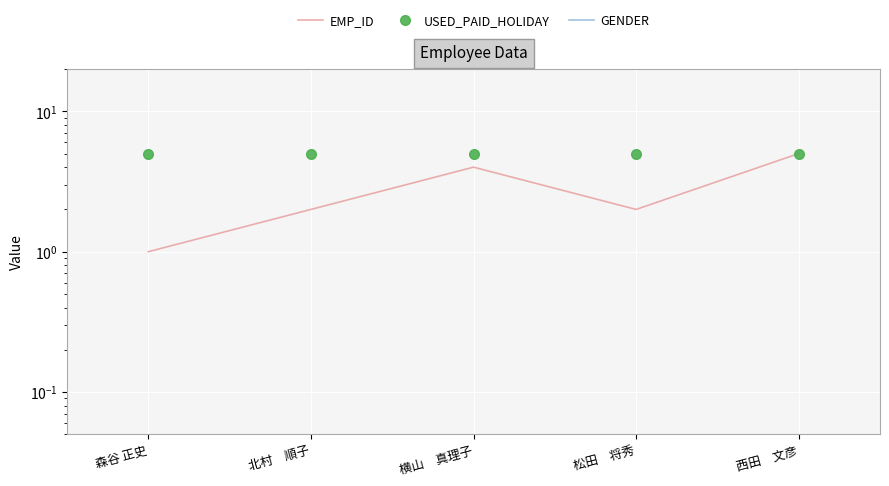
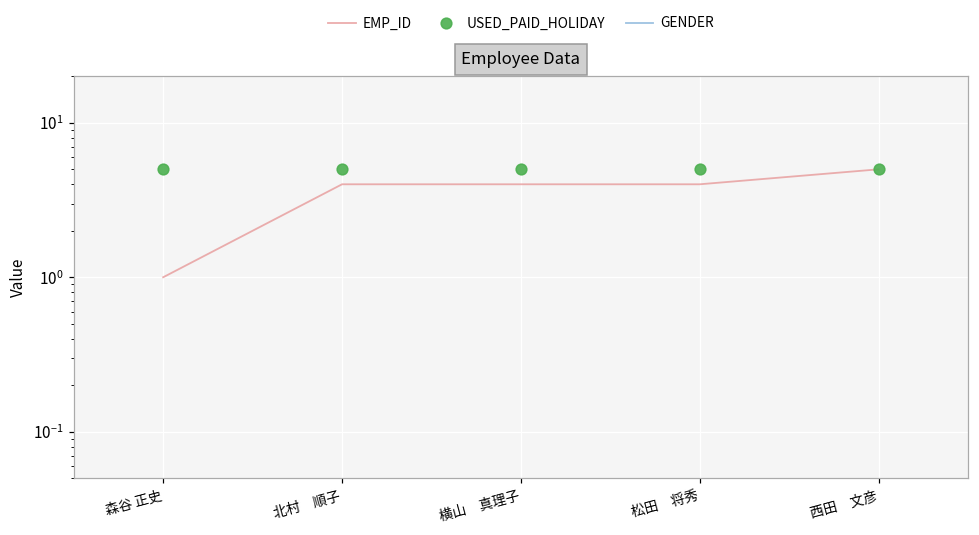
  {
    "EMP_ID": {
      "森谷 正史": 1,
-     "北村 順子": 2,
+     "北村 順子": 4,
      "横山 真理子": 4,
-     "松田 将秀": 2
+     "松田 将秀": 4
    },
    "USED_PAID_HOLIDAY": {
      "森谷 正史": 5,
      "北村 順子": 5,
      "横山 真理子": 5,
      "松田 将秀": 5
    }
  }
